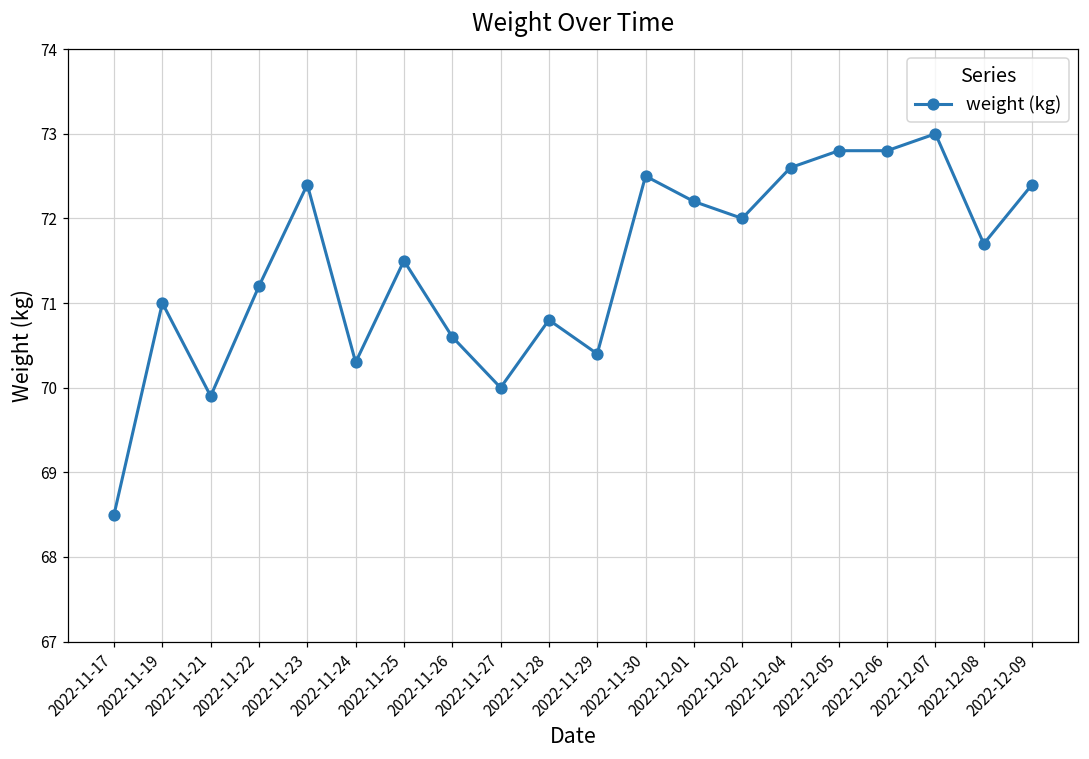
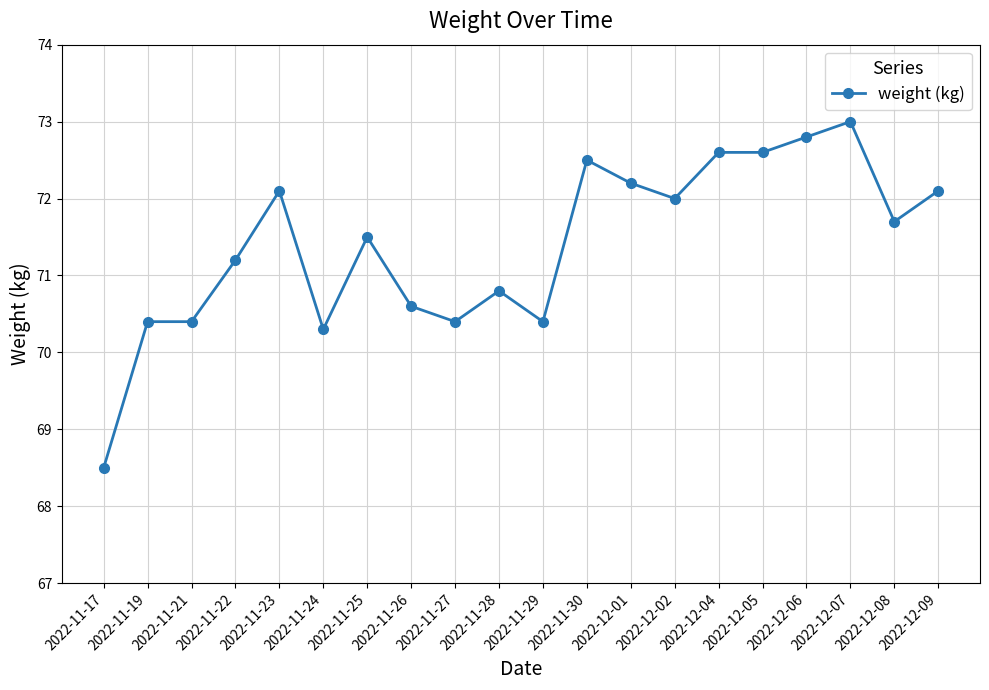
  {
    "2022-11-17": 68.5,
-   "2022-11-19": 71.0,
-   "2022-11-21": 69.9,
+   "2022-11-19": 70.4,
+   "2022-11-21": 70.4,
    "2022-11-22": 71.2,
-   "2022-11-23": 72.4,
+   "2022-11-23": 72.1,
    "2022-11-24": 70.3,
    "2022-11-25": 71.5,
    "2022-11-26": 70.6,
-   "2022-11-27": 70.0,
+   "2022-11-27": 70.4,
    "2022-11-28": 70.8,
    "2022-11-29": 70.4,
    "2022-11-30": 72.5,
    "2022-12-01": 72.2,
    "2022-12-02": 72.0,
    "2022-12-04": 72.6,
-   "2022-12-05": 72.8,
+   "2022-12-05": 72.6,
    "2022-12-06": 72.8,
    "2022-12-07": 73.0,
    "2022-12-08": 71.7,
-   "2022-12-09": 72.4
+   "2022-12-09": 72.1
  }
